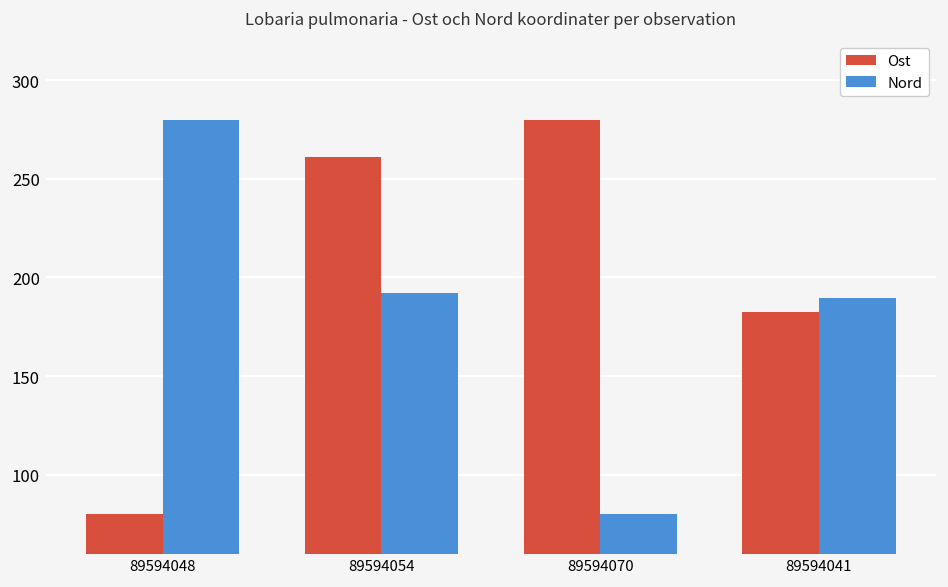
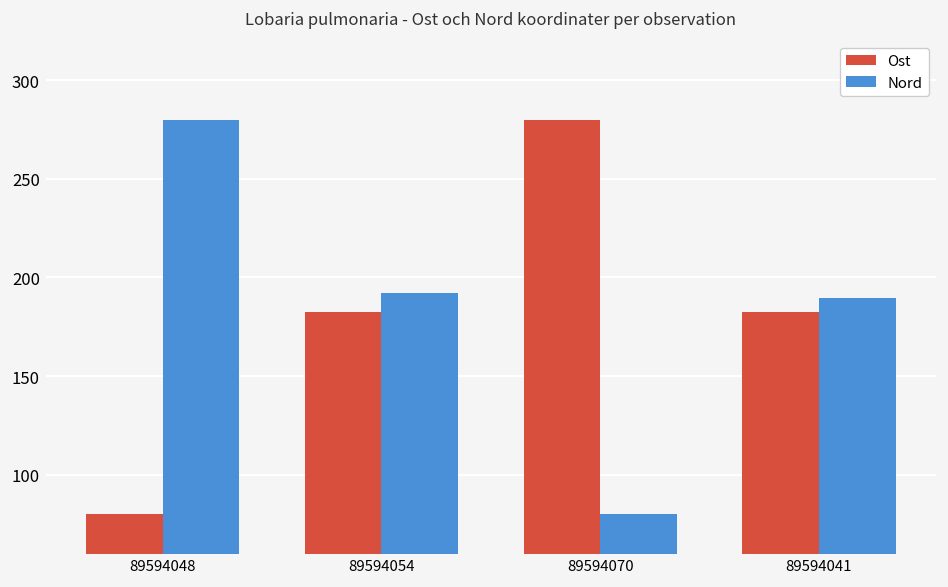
  {
    "Ost": {
      "89594048": 80,
-     "89594054": 261,
+     "89594054": 182,
      "89594070": 280,
      "89594041": 182
    },
    "Nord": {
      "89594048": 280,
      "89594054": 192,
      "89594070": 80,
      "89594041": 189
    }
  }
